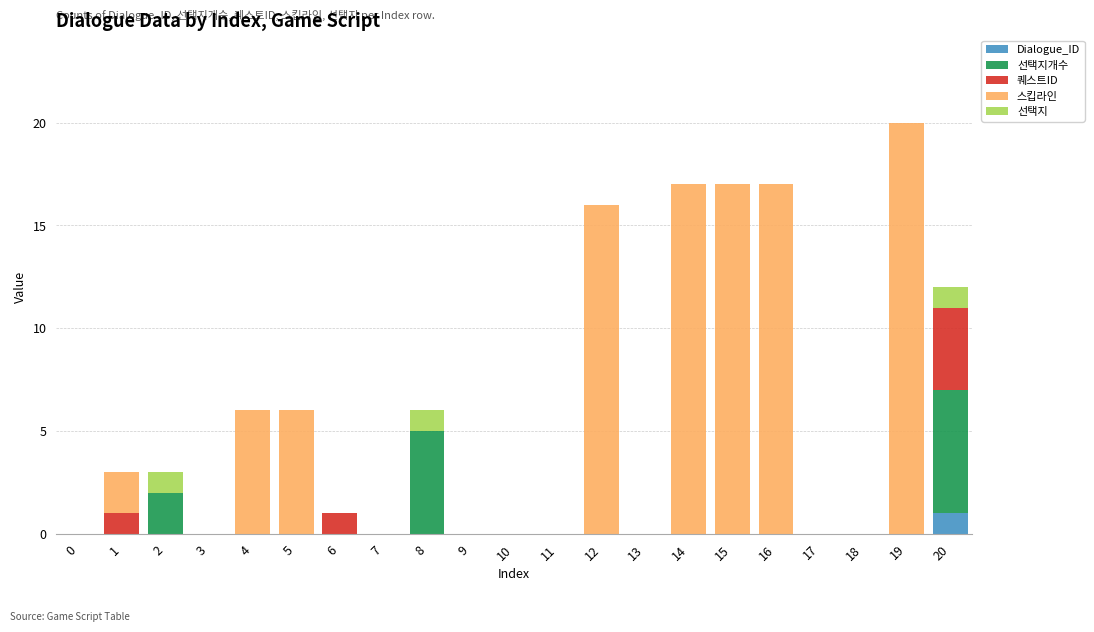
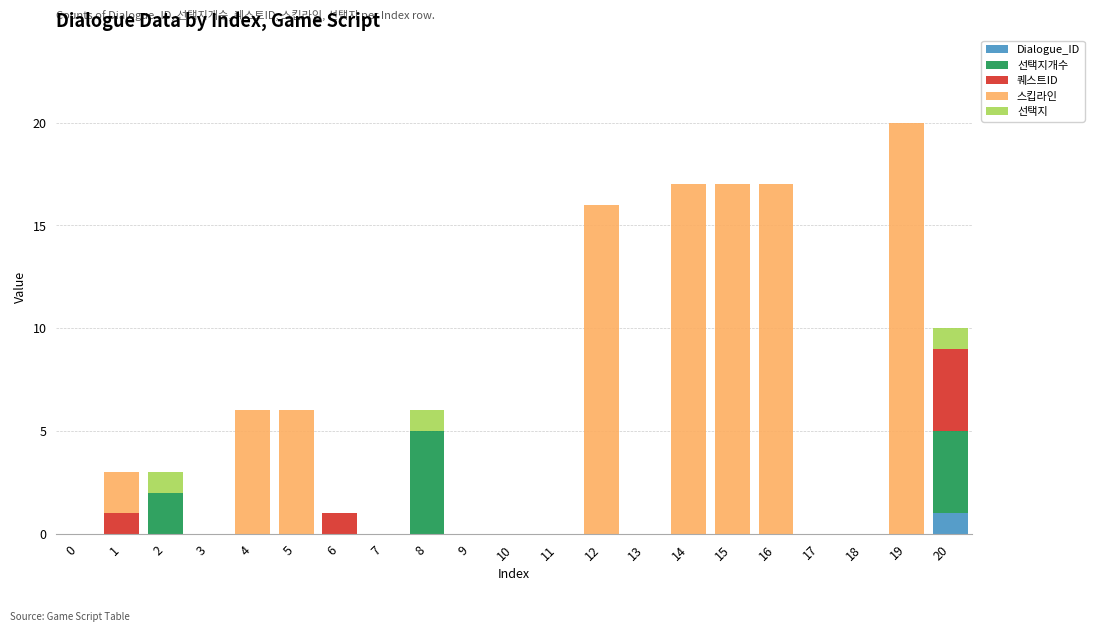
  {
    "Dialogue_ID": {
      "0": 0,
      "1": 0,
      "2": 0,
      "3": 0,
      "4": 0,
      "5": 0,
      "6": 0,
      "7": 0,
      "8": 0,
      "9": 0,
      "10": 0,
      "11": 0,
      "12": 0,
      "13": 0,
      "14": 0,
      "15": 0,
      "16": 0,
      "17": 0,
      "18": 0,
      "19": 0,
      "20": 1
    },
    "선택지개수": {
-     "20": 6
+     "20": 4
    }
  }
